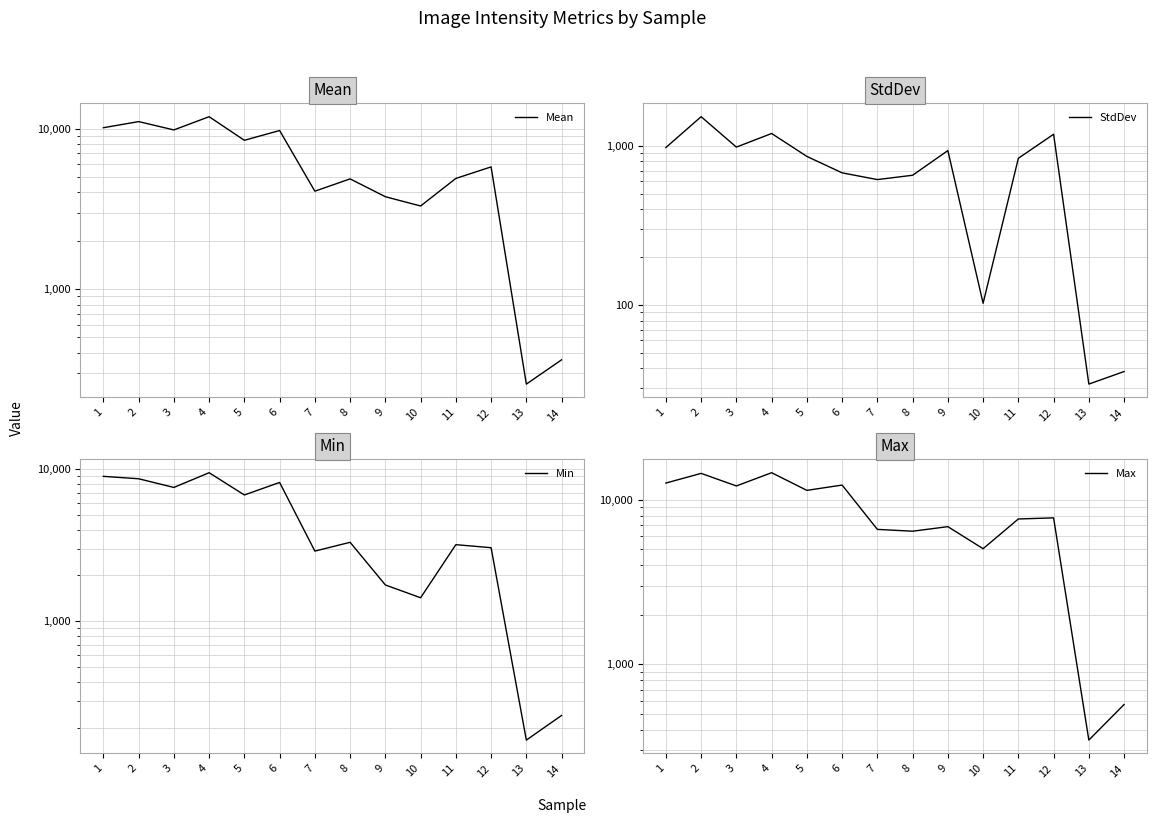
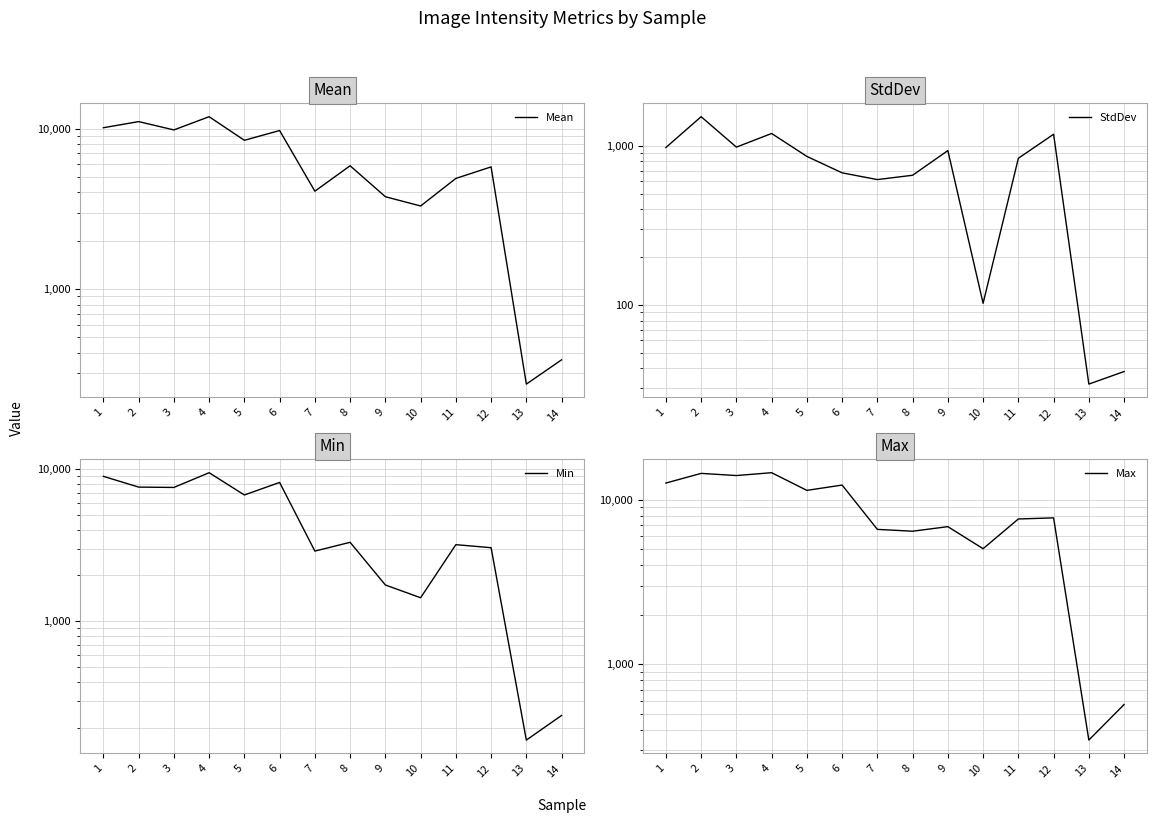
  {
    "Mean": {
      "1": "10,000",
      "2": "11,000",
      "3": "10,000",
      "4": "12,000",
      "5": "8,000",
      "6": "10,000",
      "7": "4,100",
-     "8": "4,900",
+     "8": "5,900",
      "9": "3,800",
      "10": "3,300",
      "11": "4,900",
      "12": "5,800",
      "13": "260",
      "14": "360"
    },
    "StdDev": {
      "1": "1,000",
      "2": "1,500",
      "3": "1,000",
      "4": "1,200",
      "5": "900",
      "6": "680",
      "7": "610",
      "8": "650",
      "9": "900",
      "10": "100",
      "11": "800",
      "12": "1,200",
      "13": "32",
      "14": "38"
    },
    "Min": {
      "1": "9,000",
-     "2": "9,000",
+     "2": "8,000",
      "3": "8,000",
      "4": "9,000",
      "5": "7,000",
      "6": "8,000",
      "7": "2,900",
      "8": "3,300",
      "9": "1,700",
      "10": "1,400",
      "11": "3,200",
      "12": "3,000",
      "13": "170",
      "14": "240"
    },
    "Max": {
      "1": "13,000",
      "2": "15,000",
-     "3": "12,000",
+     "3": "14,000",
      "4": "15,000",
      "5": "11,000",
      "6": "12,000",
      "7": "6,600",
      "8": "6,500",
      "9": "6,900",
      "10": "5,100",
      "11": "8,000",
      "12": "8,000",
      "13": "350",
      "14": "570"
    }
  }
